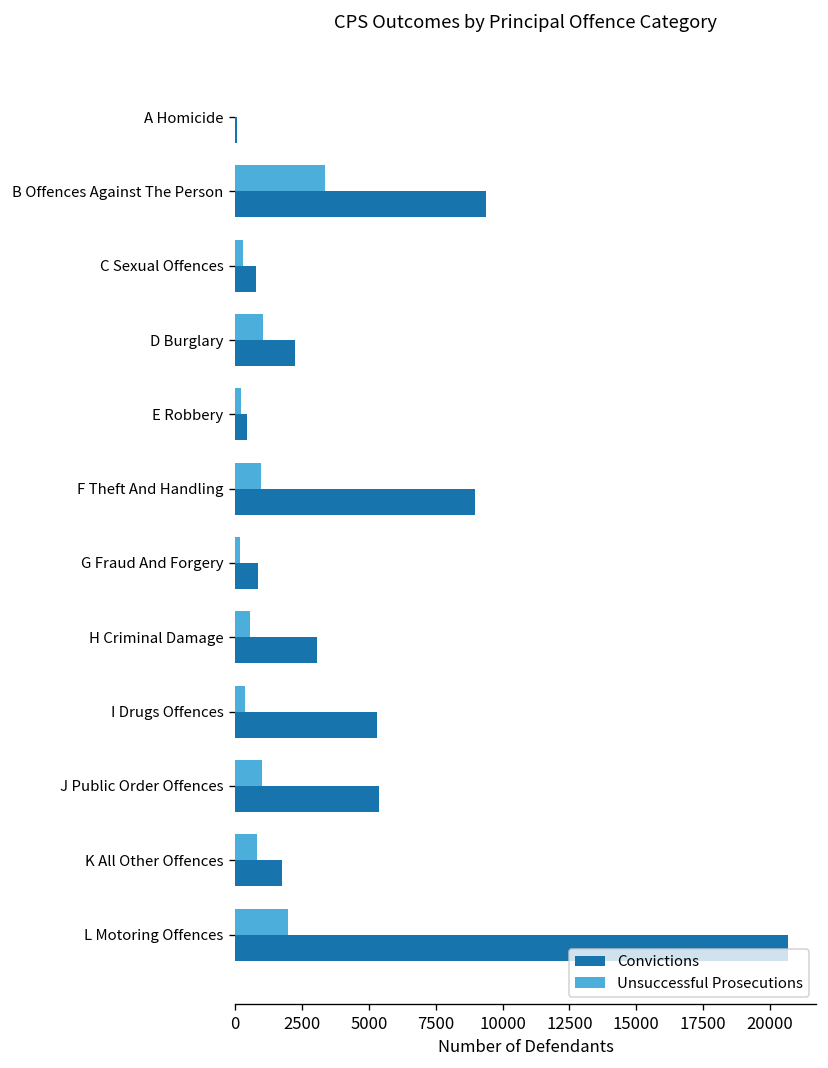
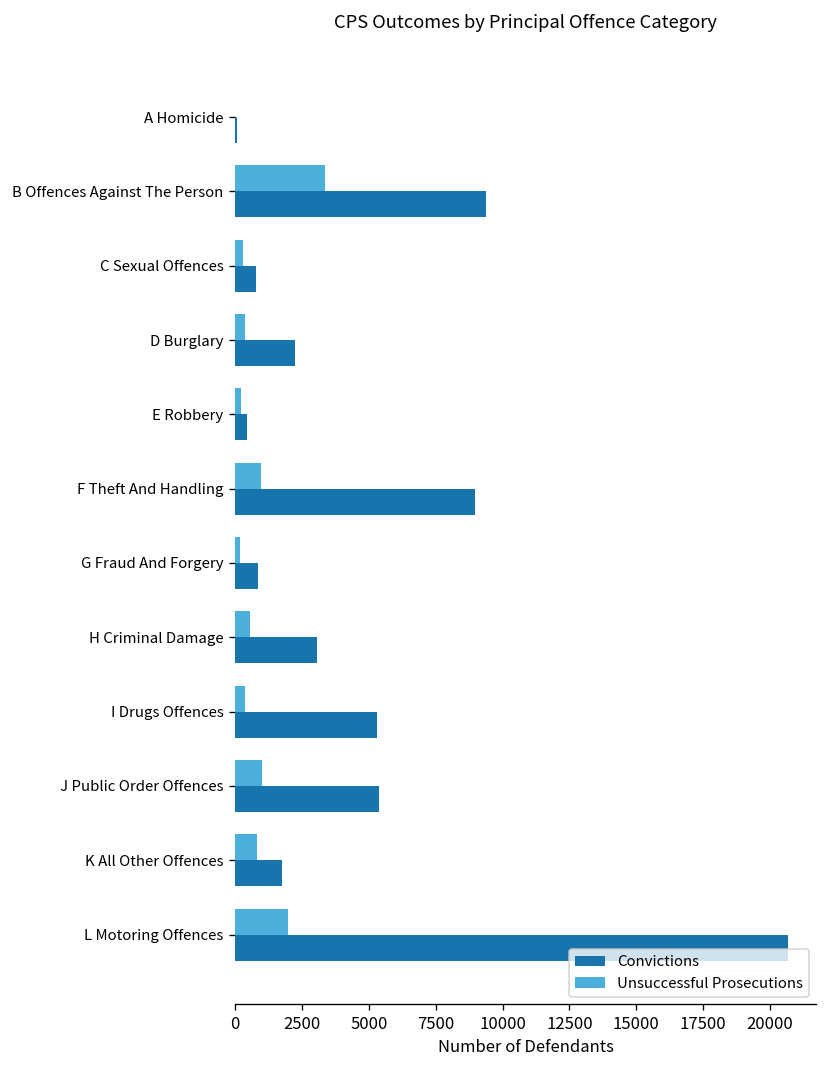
  {
    "Convictions": {
      "B Offences Against The Person": 9400,
      "C Sexual Offences": 800,
      "D Burglary": 2200,
      "E Robbery": 400,
      "F Theft And Handling": 9000,
      "G Fraud And Forgery": 800,
      "H Criminal Damage": 3100,
      "I Drugs Offences": 5300,
      "J Public Order Offences": 5400,
      "K All Other Offences": 1800
    },
    "Unsuccessful Prosecutions": {
      "B Offences Against The Person": 3300,
      "C Sexual Offences": 300,
-     "D Burglary": 1000,
+     "D Burglary": 400,
      "E Robbery": 200,
      "F Theft And Handling": 1000,
      "G Fraud And Forgery": 200,
      "H Criminal Damage": 600,
      "I Drugs Offences": 400,
      "J Public Order Offences": 1000,
      "K All Other Offences": 800,
      "L Motoring Offences": 2000
    }
  }
